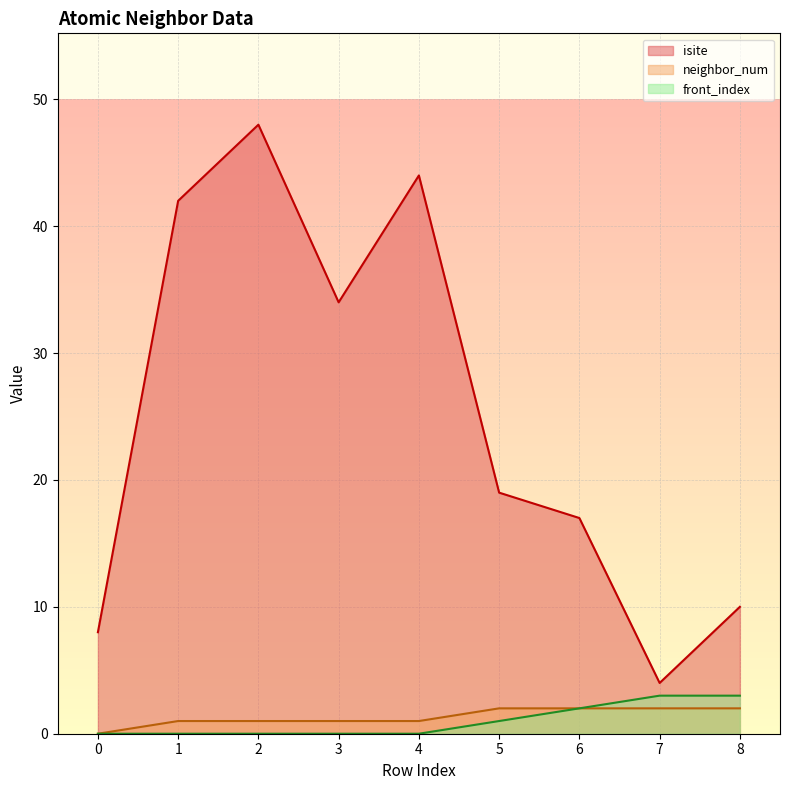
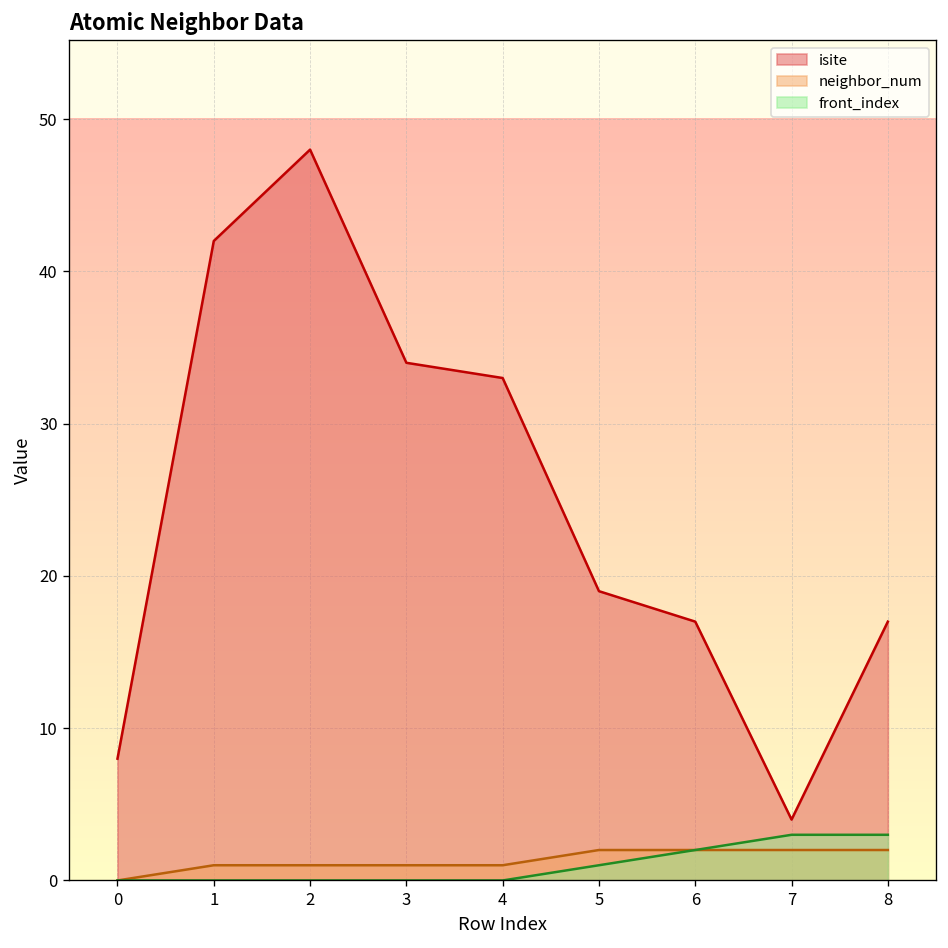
  {
    "isite": {
      "0": 8,
      "1": 42,
      "2": 48,
      "3": 34,
-     "4": 44,
+     "4": 33,
      "5": 19,
      "6": 17,
      "7": 4,
-     "8": 10
+     "8": 17
    },
    "neighbor_num": {
      "1": 1,
      "2": 1,
      "3": 1,
      "4": 1,
      "5": 2,
      "7": 2,
      "8": 2
    },
    "front_index": {
      "1": 0,
      "2": 0,
      "3": 0,
      "4": 0,
      "5": 1,
      "7": 3,
      "8": 3
    }
  }
